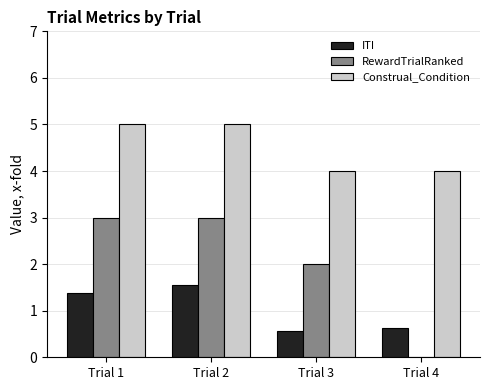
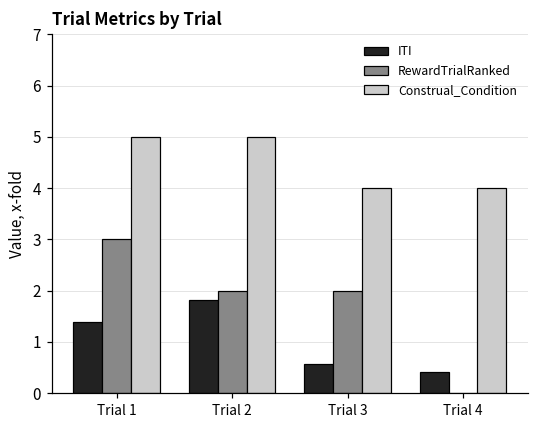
  {
    "ITI": {
      "Trial 1": 1.4,
-     "Trial 2": 1.6,
+     "Trial 2": 1.8,
      "Trial 3": 0.6,
-     "Trial 4": 0.6
+     "Trial 4": 0.4
    },
    "RewardTrialRanked": {
      "Trial 1": 3,
-     "Trial 2": 3,
+     "Trial 2": 2,
      "Trial 3": 2,
      "Trial 4": 0
    },
    "Construal_Condition": {
      "Trial 1": 5.0,
      "Trial 2": 5.0,
      "Trial 3": 4.0,
      "Trial 4": 4.0
    }
  }
